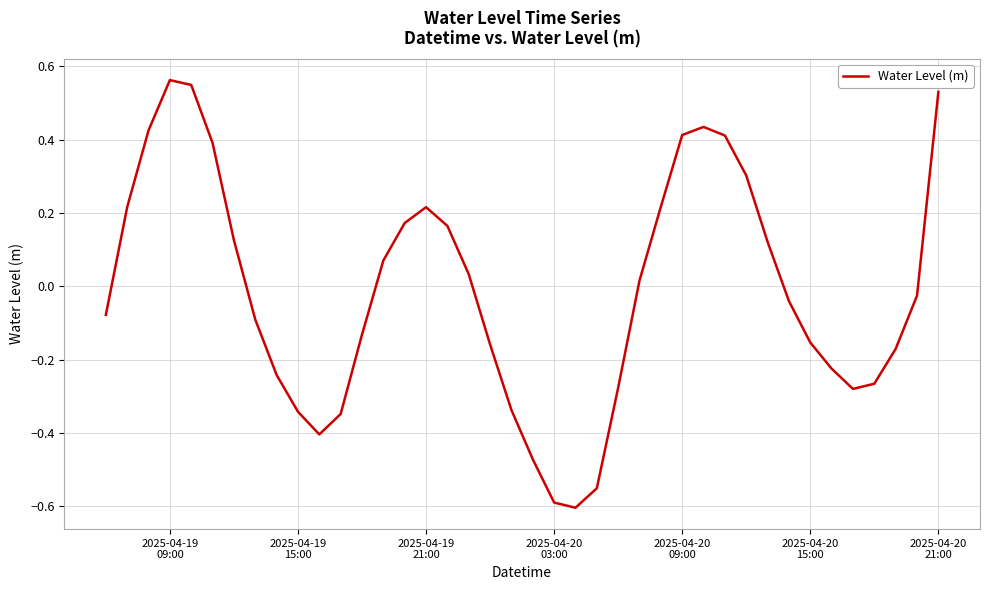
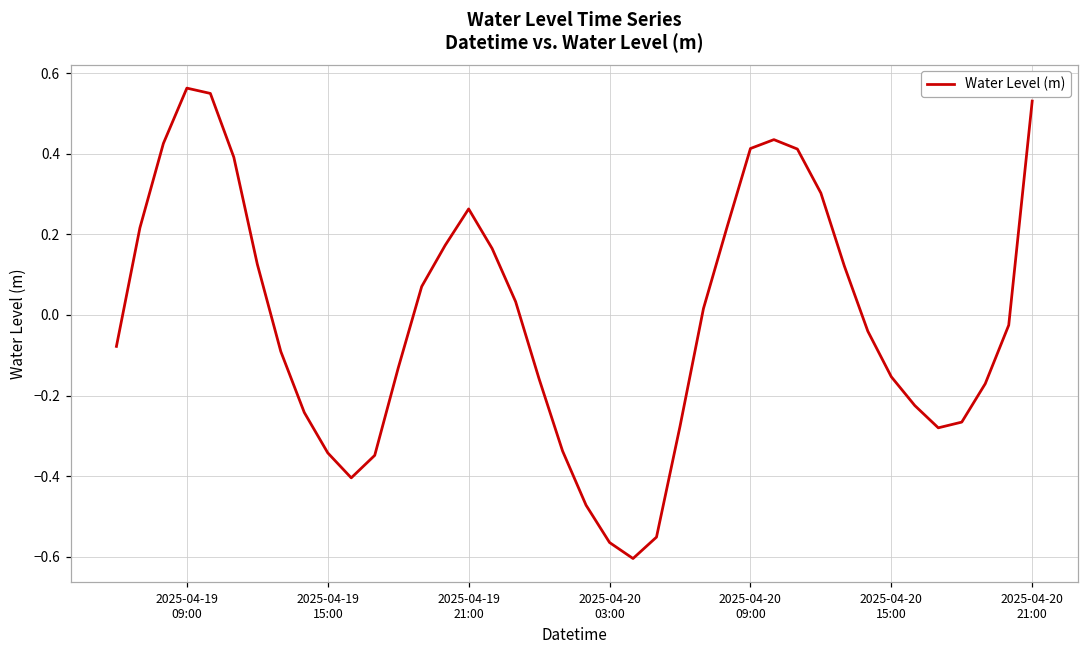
  {
    "2025-04-19 09:00": 0.56,
    "2025-04-19 15:00": -0.34,
-   "2025-04-19 21:00": 0.22,
-   "2025-04-20 03:00": -0.59,
+   "2025-04-19 21:00": 0.26,
+   "2025-04-20 03:00": -0.56,
    "2025-04-20 09:00": 0.41,
    "2025-04-20 15:00": -0.15,
    "2025-04-20 21:00": 0.53
  }
